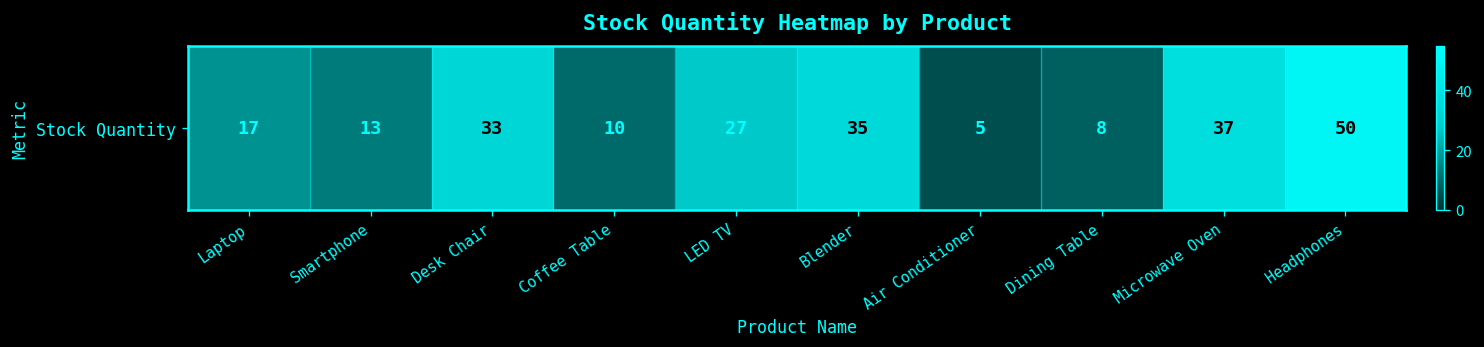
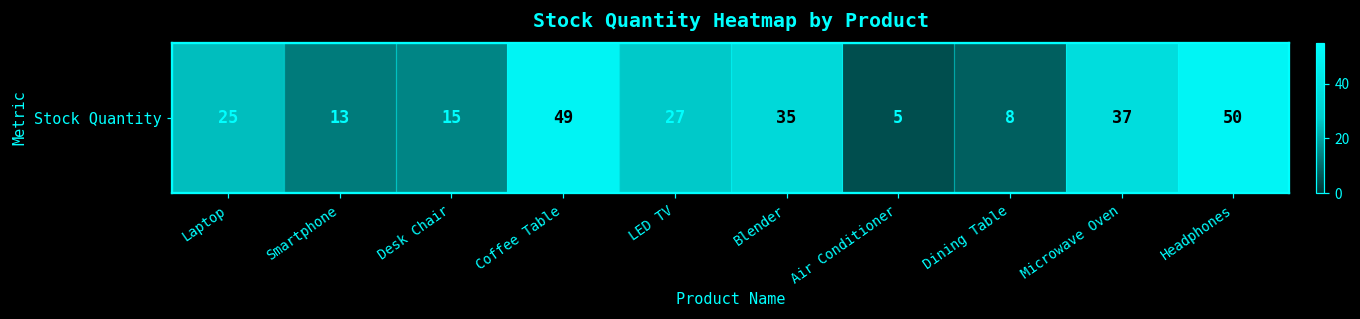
  {
    "Stock Quantity": {
-     "Laptop": 17,
+     "Laptop": 25,
      "Smartphone": 13,
-     "Desk Chair": 33,
-     "Coffee Table": 10,
+     "Desk Chair": 15,
+     "Coffee Table": 49,
      "LED TV": 27,
      "Blender": 35,
      "Air Conditioner": 5,
      "Dining Table": 8,
      "Microwave Oven": 37,
      "Headphones": 50
    }
  }
